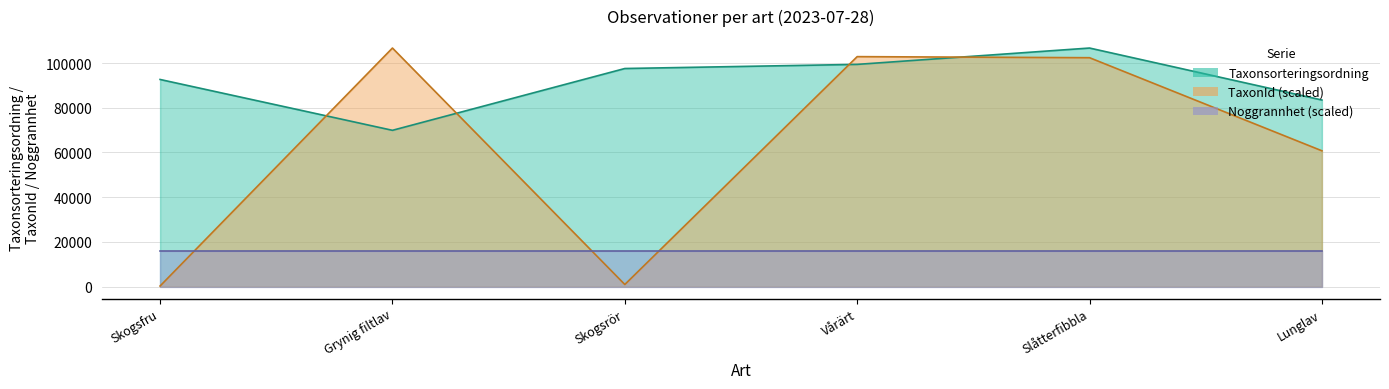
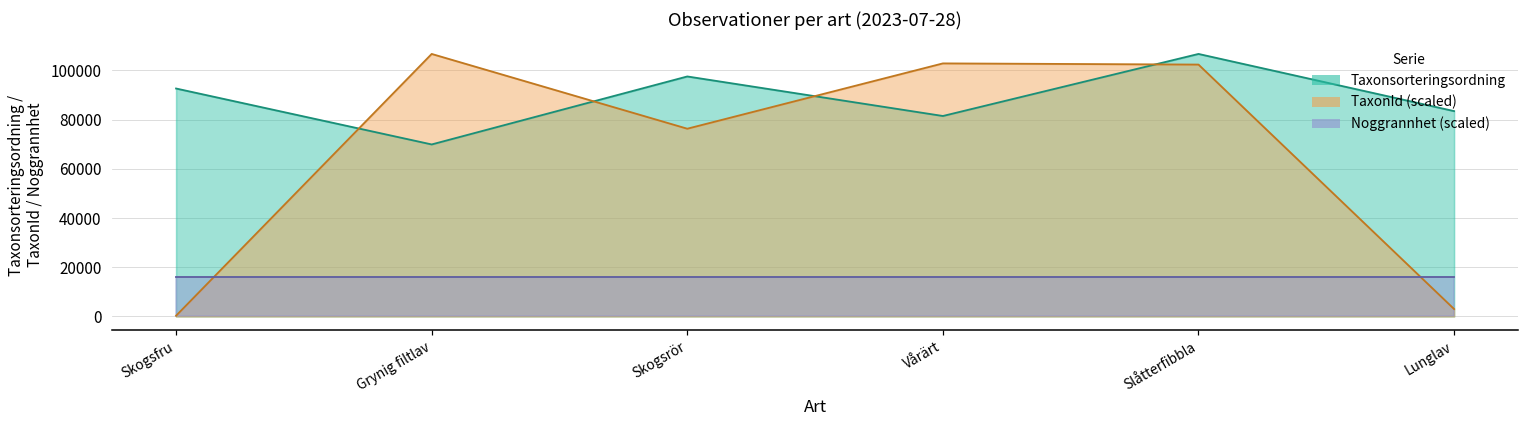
  {
    "Taxonsorteringsordning": {
      "Skogsfru": 93000,
      "Grynig filtlav": 70000,
      "Skogsrör": 98000,
-     "Vårärt": 99000,
+     "Vårärt": 81000,
      "Slåtterfibbla": 107000,
      "Lunglav": 83000
    },
    "TaxonId (scaled)": {
      "Skogsfru": 0,
      "Grynig filtlav": 107000,
-     "Skogsrör": 1000,
+     "Skogsrör": 76000,
      "Vårärt": 103000,
      "Slåtterfibbla": 102000,
-     "Lunglav": 61000
+     "Lunglav": 3000
    },
    "Noggrannhet (scaled)": {
      "Skogsfru": 16000,
      "Grynig filtlav": 16000,
      "Skogsrör": 16000,
      "Vårärt": 16000,
      "Slåtterfibbla": 16000,
      "Lunglav": 16000
    }
  }
